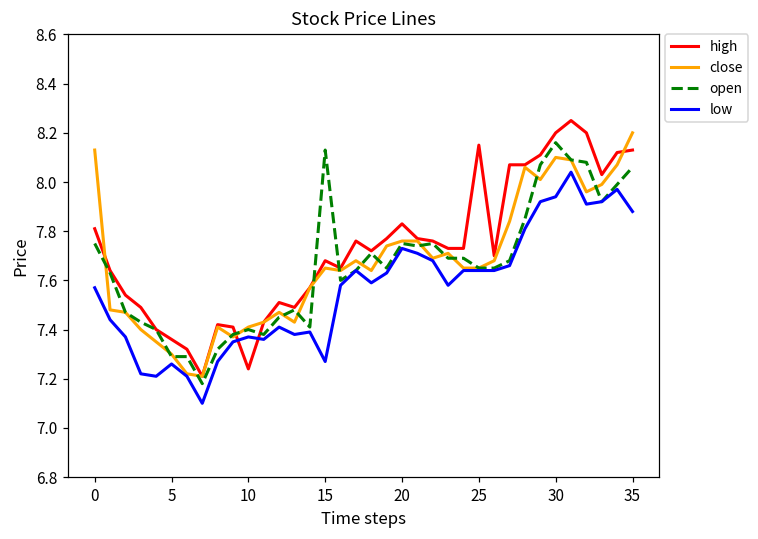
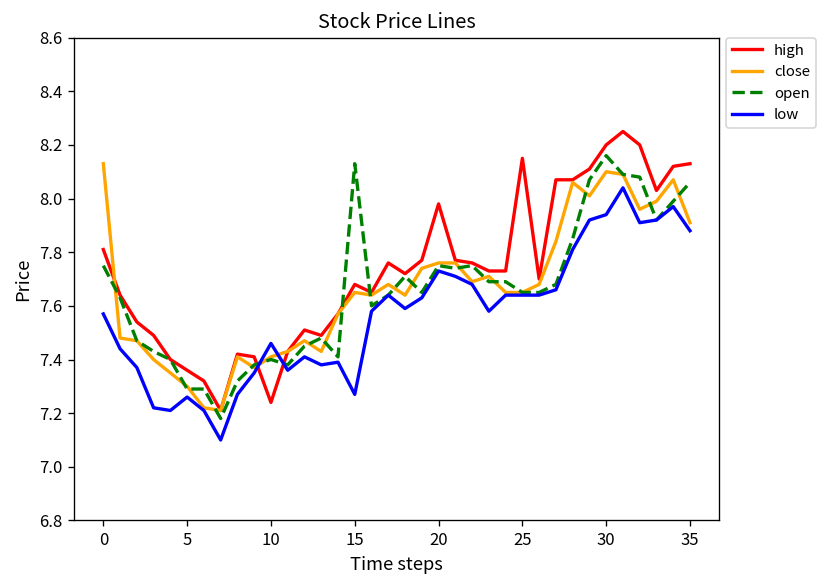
  {
    "high": {
      "0": 7.81,
      "5": 7.36,
      "10": 7.24,
      "15": 7.68,
-     "20": 7.83,
+     "20": 7.98,
      "25": 8.15,
      "30": 8.20,
      "35": 8.13
    },
    "close": {
      "0": 8.13,
      "15": 7.65,
      "30": 8.10,
-     "35": 8.20
+     "35": 7.91
    },
    "open": {
      "0": 7.75,
      "15": 8.13,
      "30": 8.16,
      "35": 8.06
    },
    "low": {
      "0": 7.57,
      "5": 7.26,
-     "10": 7.37,
+     "10": 7.46,
      "15": 7.27,
      "20": 7.73,
      "30": 7.94,
      "35": 7.88
    }
  }
